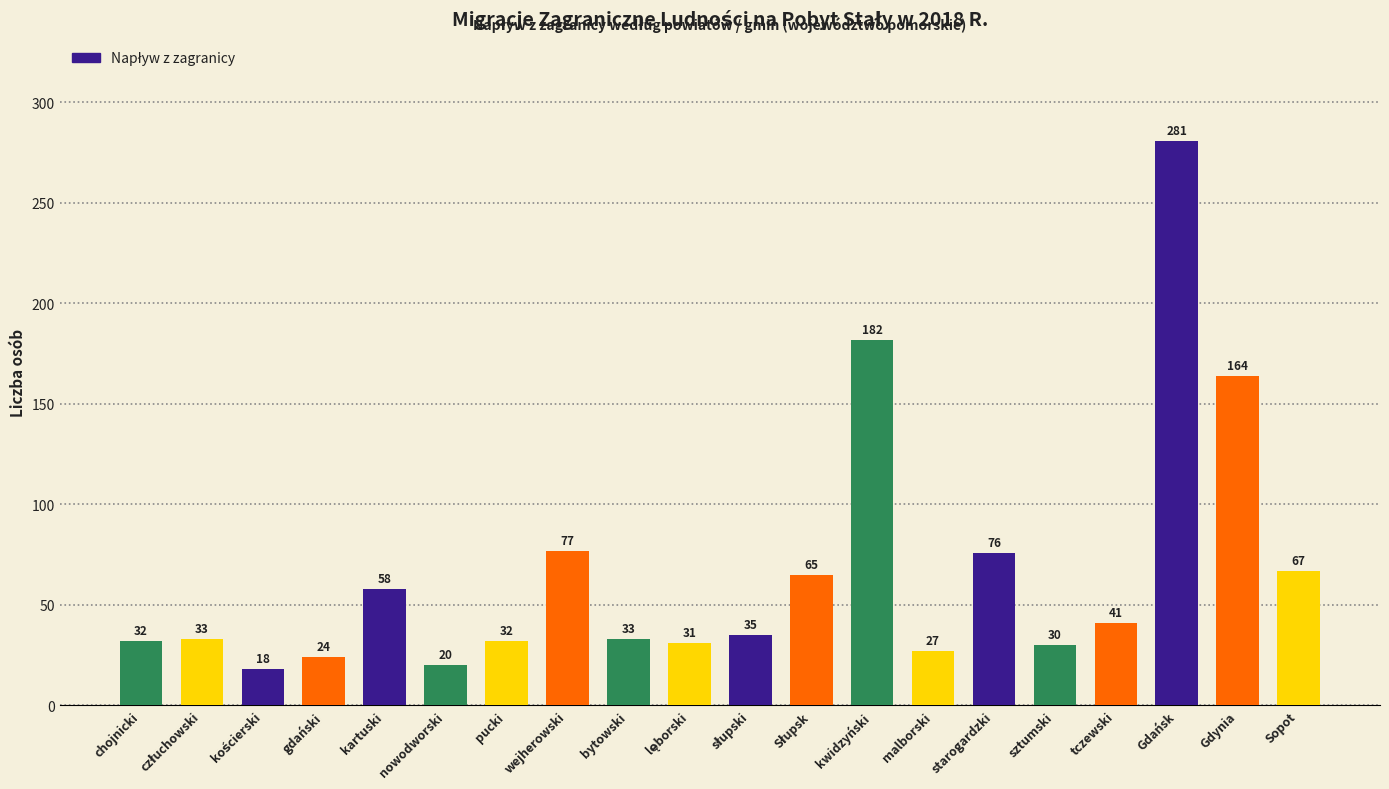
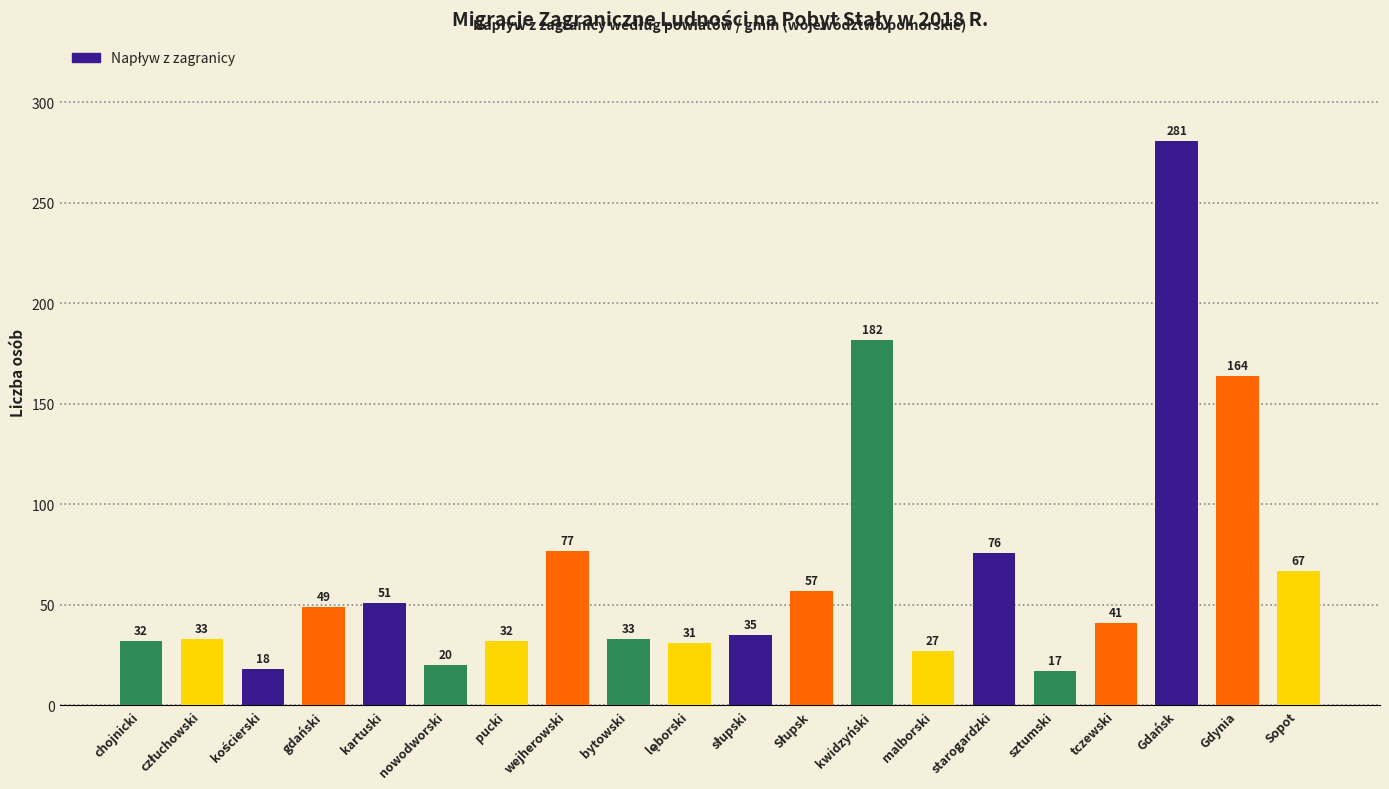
  {
    "chojnicki": 32,
    "człuchowski": 33,
    "kościerski": 18,
-   "gdański": 24,
-   "kartuski": 58,
+   "gdański": 49,
+   "kartuski": 51,
    "nowodworski": 20,
    "pucki": 32,
    "wejherowski": 77,
    "bytowski": 33,
    "lęborski": 31,
    "słupski": 35,
-   "Słupsk": 65,
+   "Słupsk": 57,
    "kwidzyński": 182,
    "malborski": 27,
    "starogardzki": 76,
-   "sztumski": 30,
+   "sztumski": 17,
    "tczewski": 41,
    "Gdańsk": 281,
    "Gdynia": 164,
    "Sopot": 67
  }
